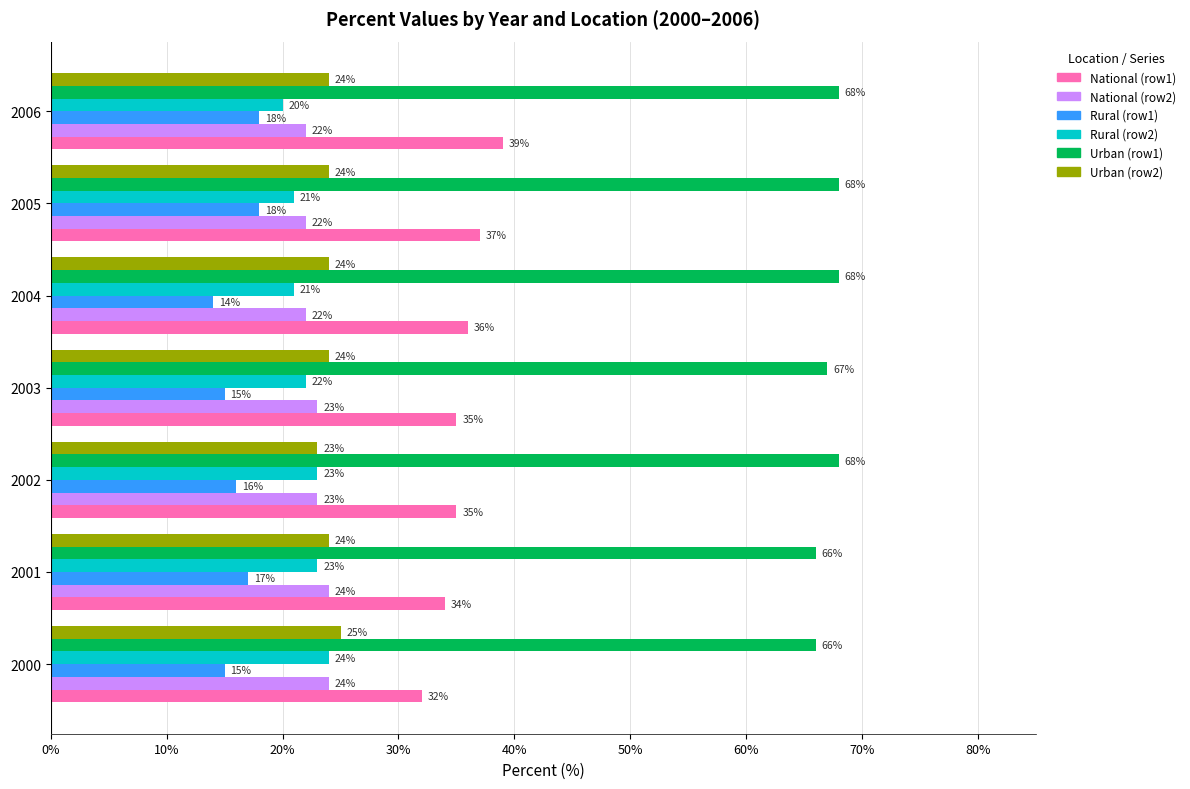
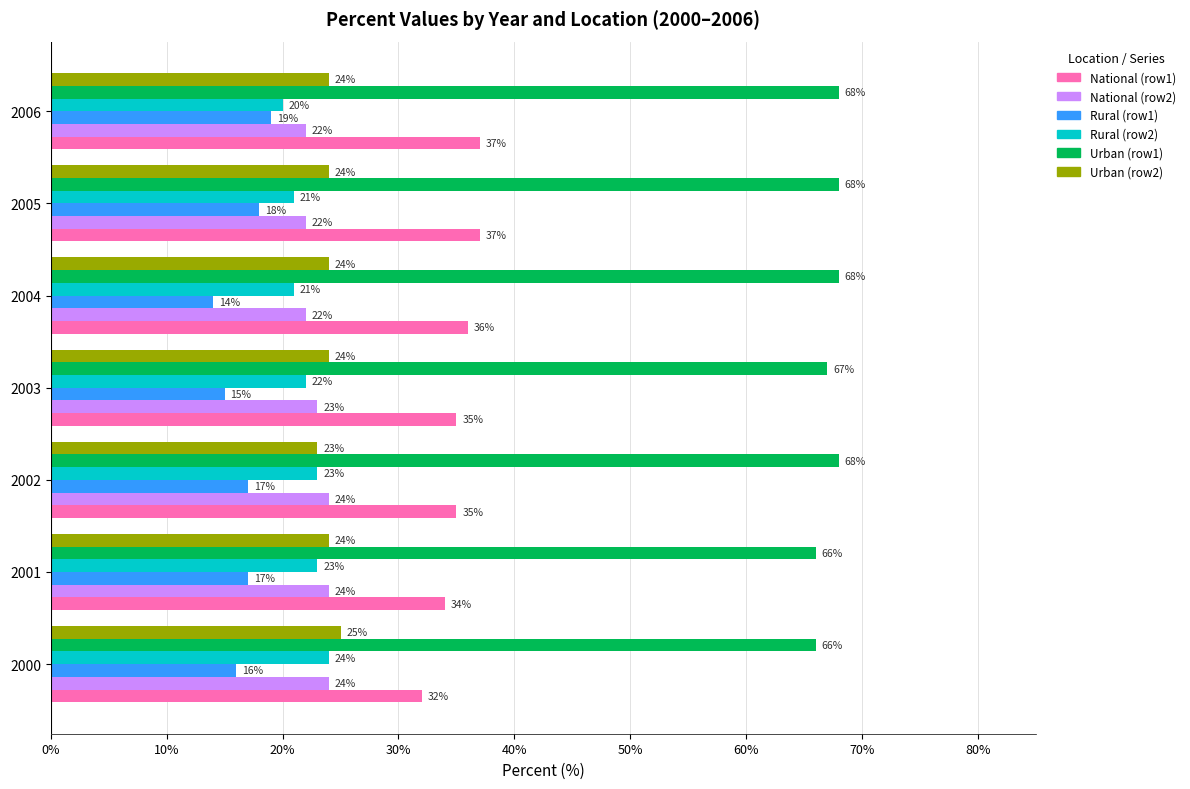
  {
    "National (row1)": {
-     "2006": "39%",
+     "2006": "37%",
      "2005": "37%",
      "2004": "36%",
      "2003": "35%",
      "2002": "35%",
      "2001": "34%",
      "2000": "32%"
    },
    "National (row2)": {
      "2006": "22%",
      "2005": "22%",
      "2004": "22%",
      "2003": "23%",
-     "2002": "23%",
+     "2002": "24%",
      "2001": "24%",
      "2000": "24%"
    },
    "Rural (row1)": {
-     "2006": "18%",
+     "2006": "19%",
      "2005": "18%",
      "2004": "14%",
      "2003": "15%",
-     "2002": "16%",
+     "2002": "17%",
      "2001": "17%",
-     "2000": "15%"
+     "2000": "16%"
    },
    "Rural (row2)": {
      "2006": "20%",
      "2005": "21%",
      "2004": "21%",
      "2003": "22%",
      "2002": "23%",
      "2001": "23%",
      "2000": "24%"
    },
    "Urban (row1)": {
      "2006": "68%",
      "2005": "68%",
      "2004": "68%",
      "2003": "67%",
      "2002": "68%",
      "2001": "66%",
      "2000": "66%"
    },
    "Urban (row2)": {
      "2006": "24%",
      "2005": "24%",
      "2004": "24%",
      "2003": "24%",
      "2002": "23%",
      "2001": "24%",
      "2000": "25%"
    }
  }
